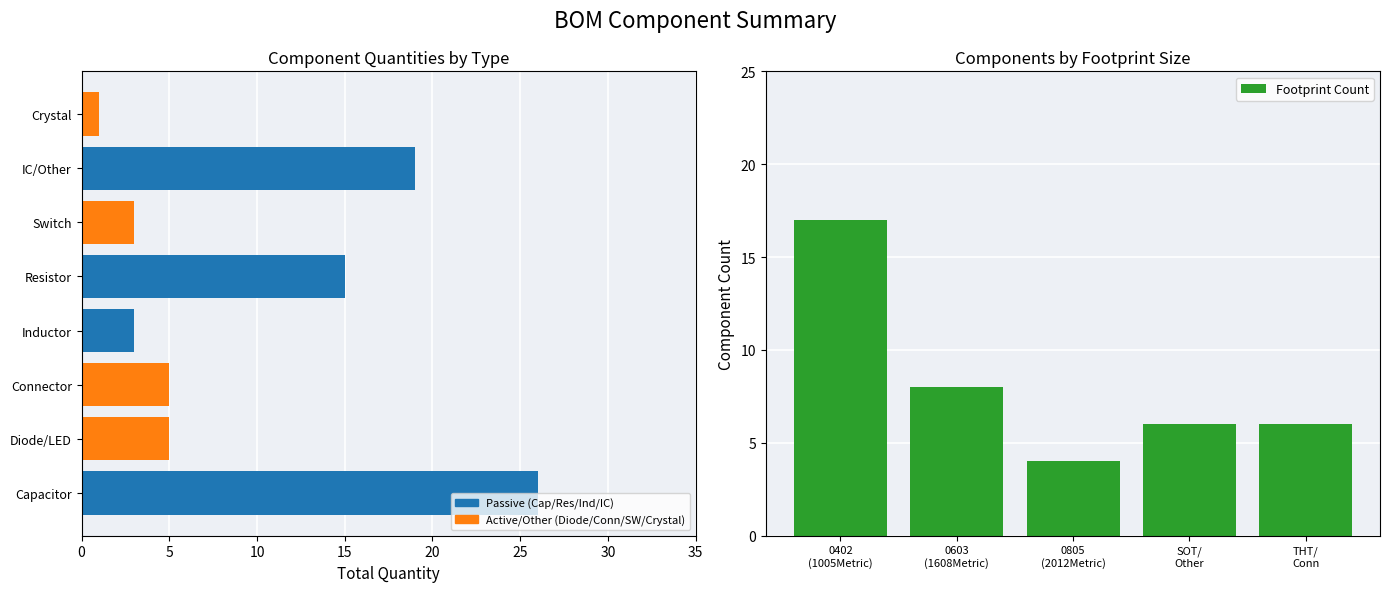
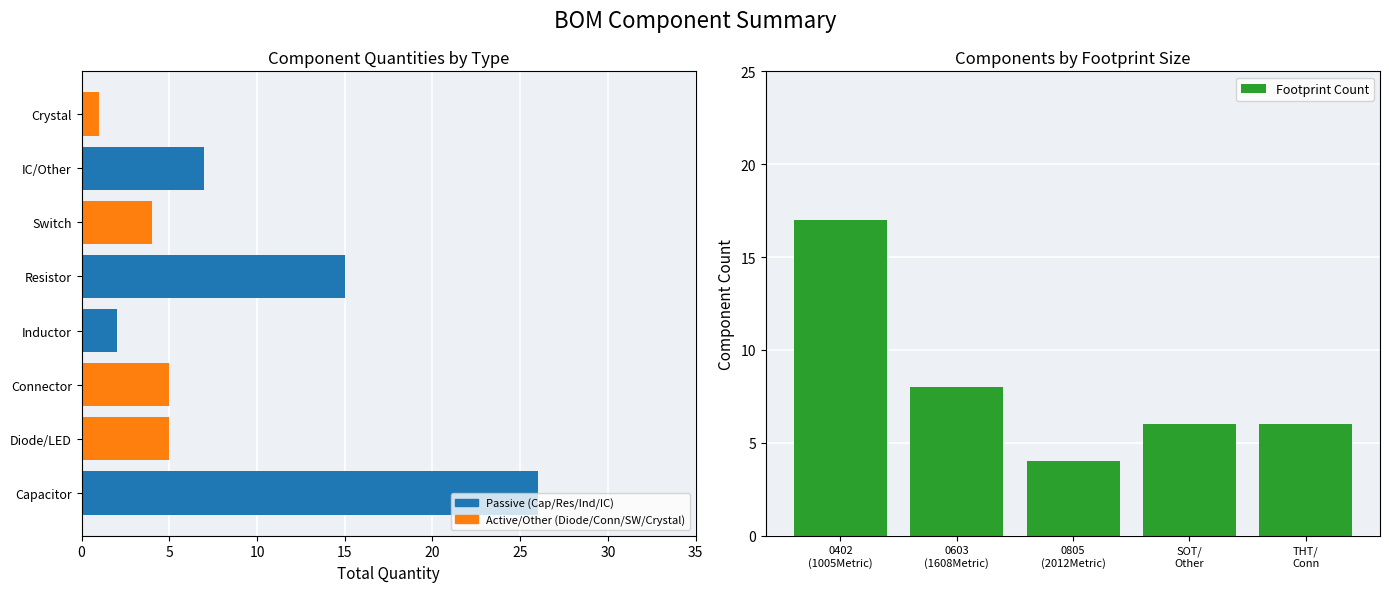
  {
    "Component Quantities by Type": {
      "Crystal": 1,
-     "IC/Other": 19,
-     "Switch": 3,
+     "IC/Other": 7,
+     "Switch": 4,
      "Resistor": 15,
-     "Inductor": 3,
+     "Inductor": 2,
      "Connector": 5,
      "Diode/LED": 5,
      "Capacitor": 26
    },
    "Components by Footprint Size": {
      "0402 (1005Metric)": 17.0,
      "0603 (1608Metric)": 8.0,
      "0805 (2012Metric)": 4.0,
      "SOT/ Other": 6.0,
      "THT/ Conn": 6.0
    }
  }
